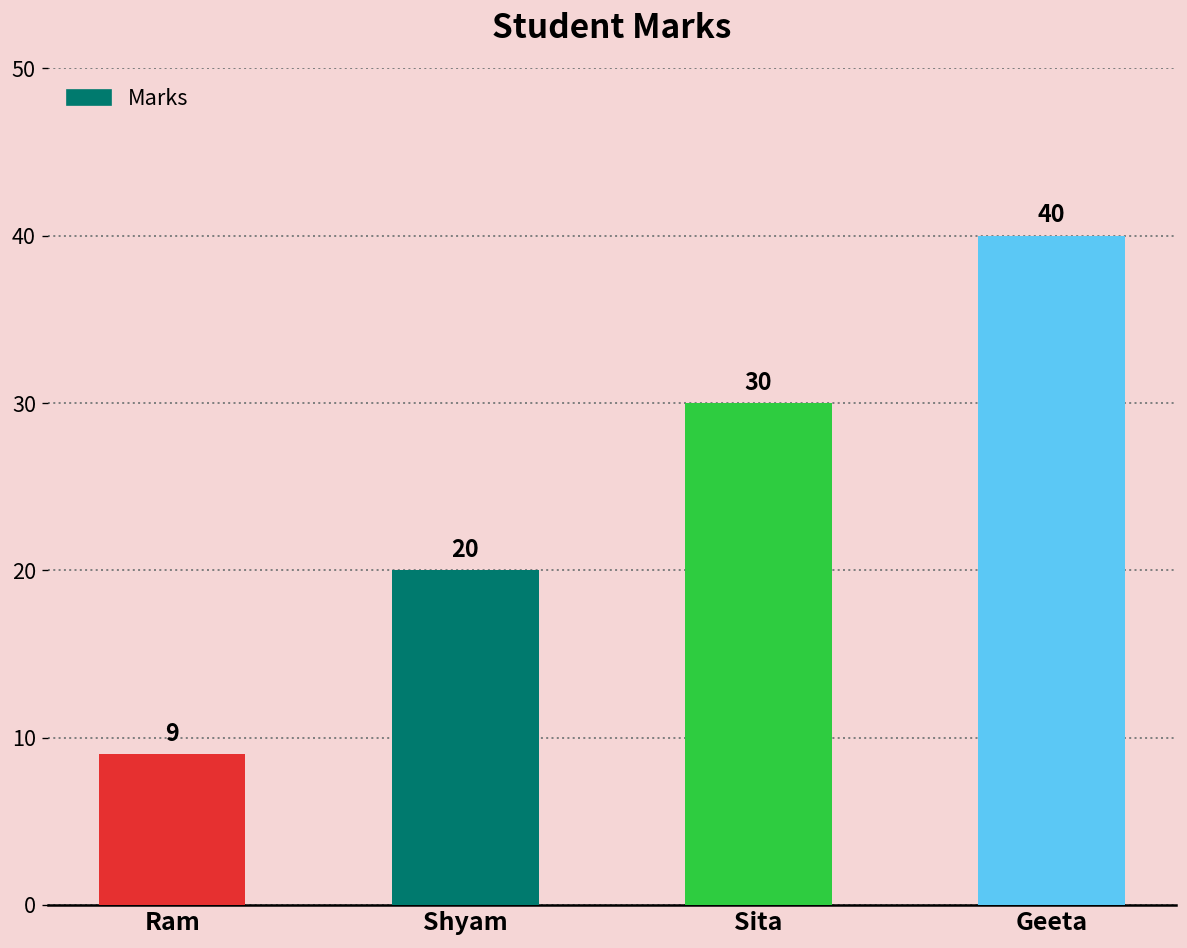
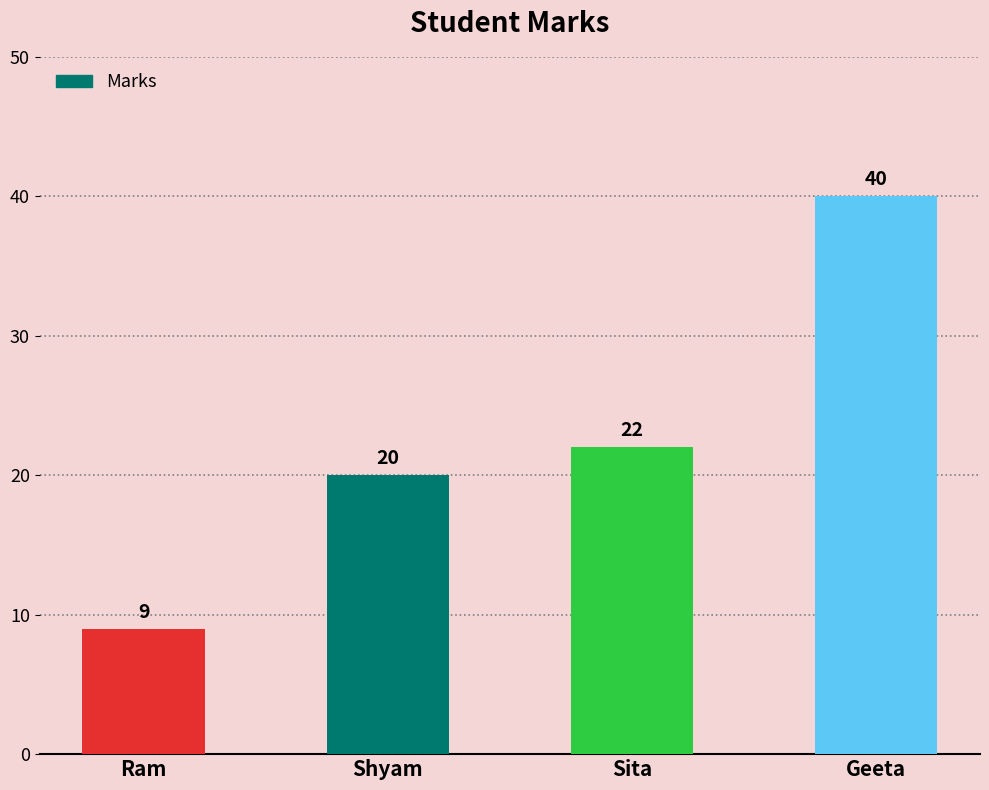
  {
    "Ram": 9,
    "Shyam": 20,
-   "Sita": 30,
+   "Sita": 22,
    "Geeta": 40
  }
